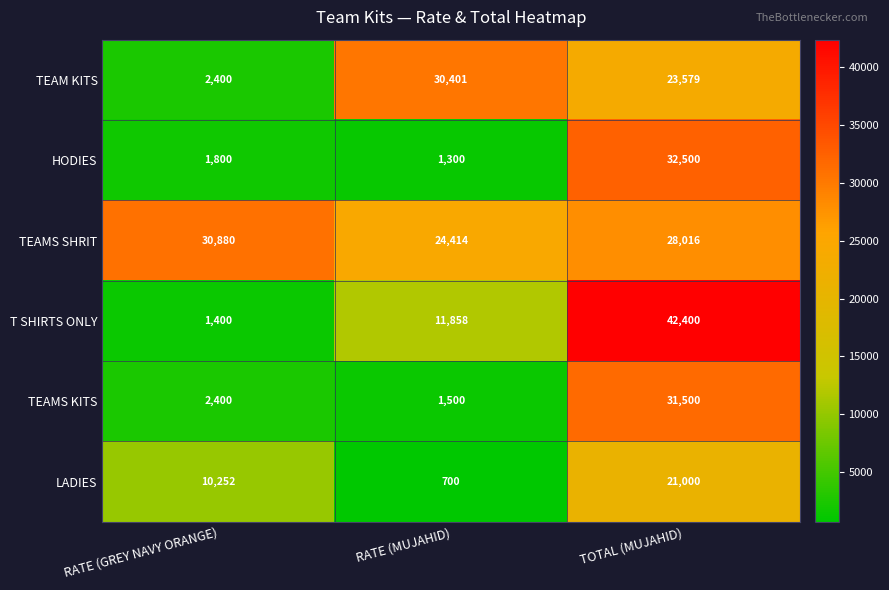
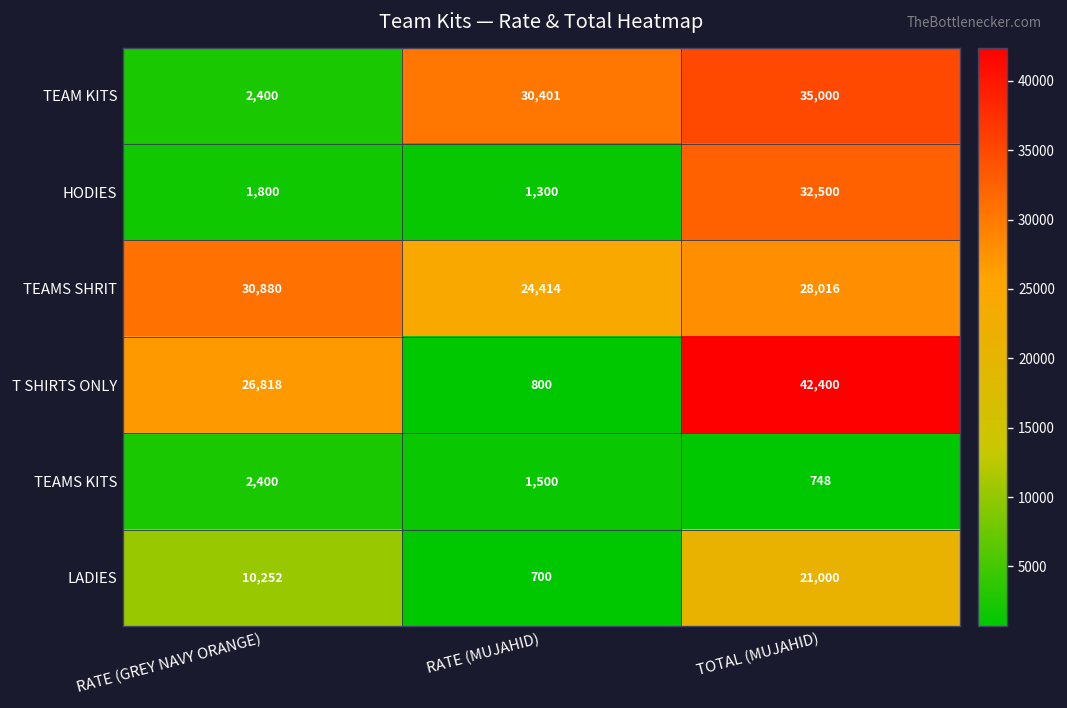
  {
    "TEAM KITS": {
      "RATE (GREY NAVY ORANGE)": "2,400",
      "RATE (MUJAHID)": "30,401",
-     "TOTAL (MUJAHID)": "23,579"
+     "TOTAL (MUJAHID)": "35,000"
    },
    "HODIES": {
      "RATE (GREY NAVY ORANGE)": "1,800",
      "RATE (MUJAHID)": "1,300",
      "TOTAL (MUJAHID)": "32,500"
    },
    "TEAMS SHRIT": {
      "RATE (GREY NAVY ORANGE)": "30,880",
      "RATE (MUJAHID)": "24,414",
      "TOTAL (MUJAHID)": "28,016"
    },
    "T SHIRTS ONLY": {
-     "RATE (GREY NAVY ORANGE)": "1,400",
-     "RATE (MUJAHID)": "11,858",
+     "RATE (GREY NAVY ORANGE)": "26,818",
+     "RATE (MUJAHID)": "800",
      "TOTAL (MUJAHID)": "42,400"
    },
    "TEAMS KITS": {
      "RATE (GREY NAVY ORANGE)": "2,400",
      "RATE (MUJAHID)": "1,500",
-     "TOTAL (MUJAHID)": "31,500"
+     "TOTAL (MUJAHID)": "748"
    },
    "LADIES": {
      "RATE (GREY NAVY ORANGE)": "10,252",
      "RATE (MUJAHID)": "700",
      "TOTAL (MUJAHID)": "21,000"
    }
  }
